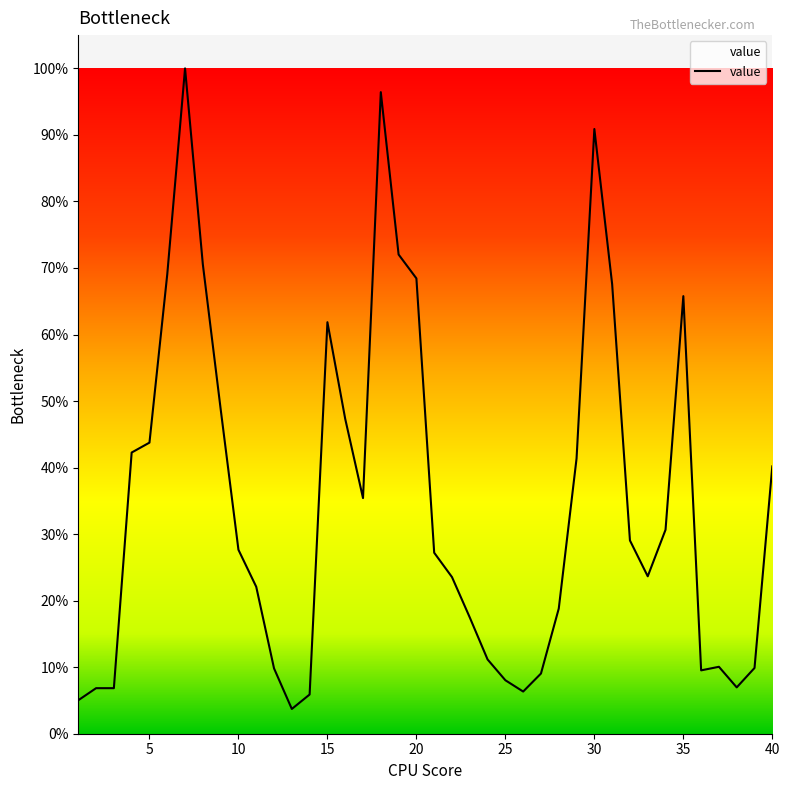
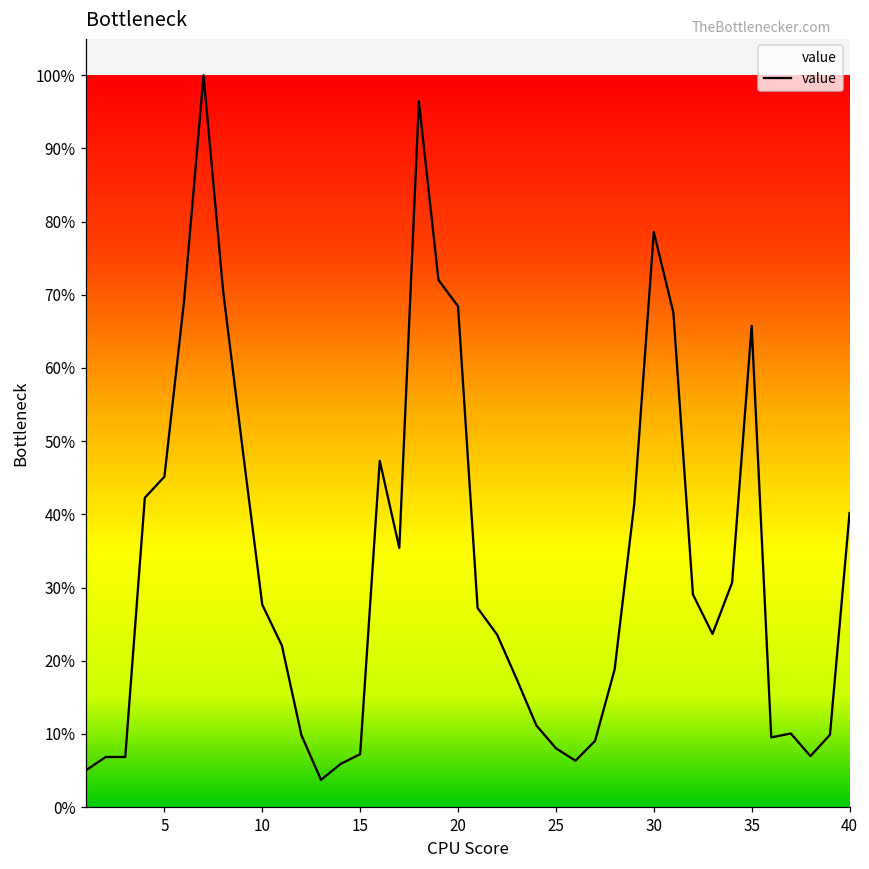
  {
-   "5": "44%",
+   "5": "45%",
    "10": "28%",
-   "15": "62%",
+   "15": "7%",
    "20": "68%",
    "25": "8%",
-   "30": "91%",
+   "30": "79%",
    "35": "66%",
    "40": "40%"
  }
